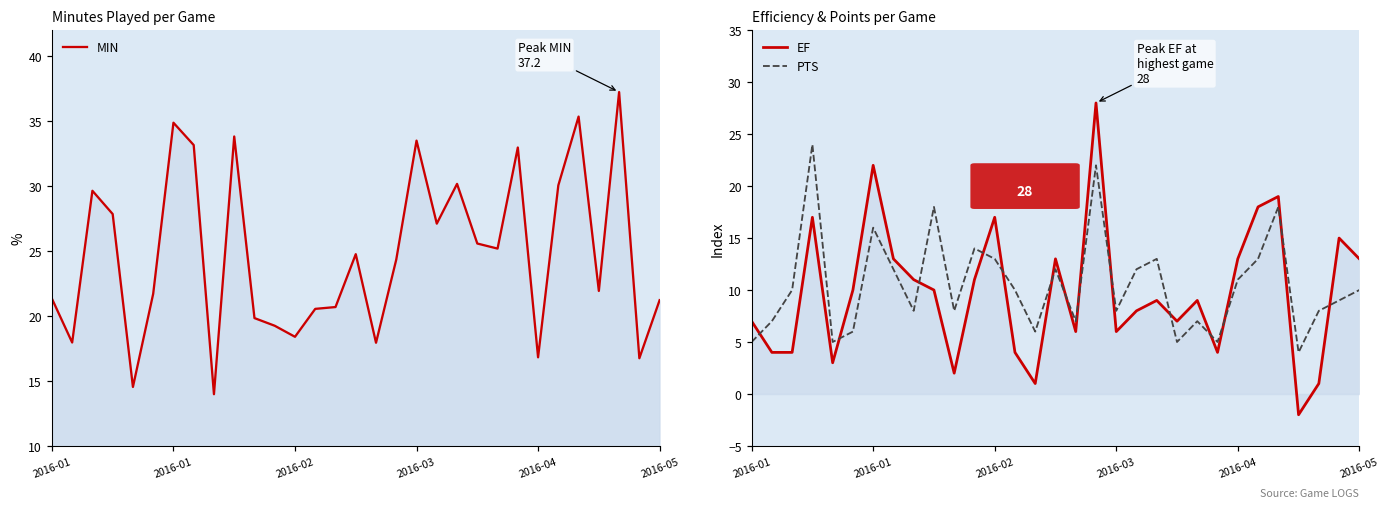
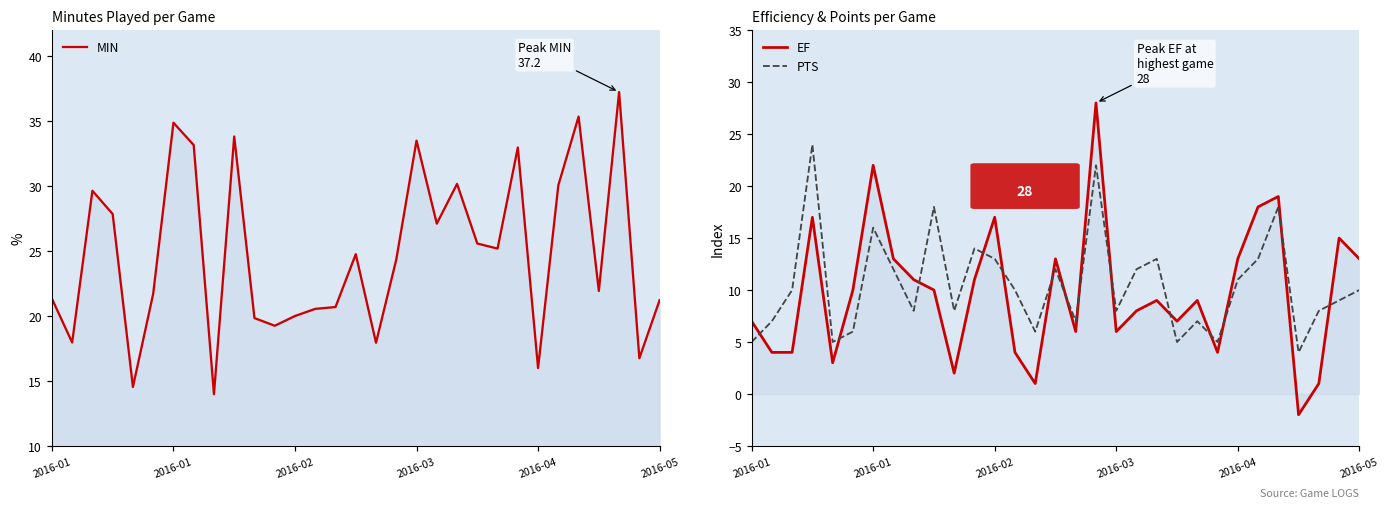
  {
    "Minutes Played per Game": {
-     "2016-02": 18.4,
+     "2016-02": 20.0,
      "2016-03": 33.5,
-     "2016-04": 16.8,
+     "2016-04": 16.0,
      "2016-05": 21.2
    },
    "Efficiency & Points per Game": {
      "PTS": {
        "2016-02": 13,
        "2016-03": 8,
        "2016-04": 11,
        "2016-05": 10
      }
    }
  }
